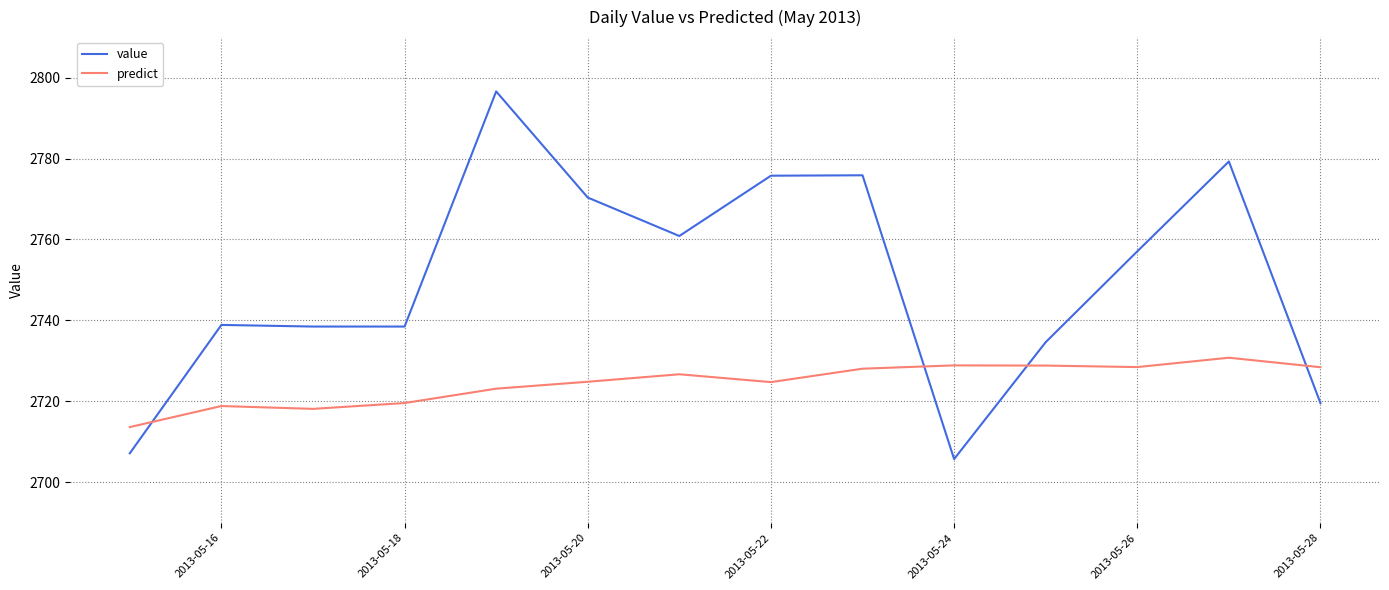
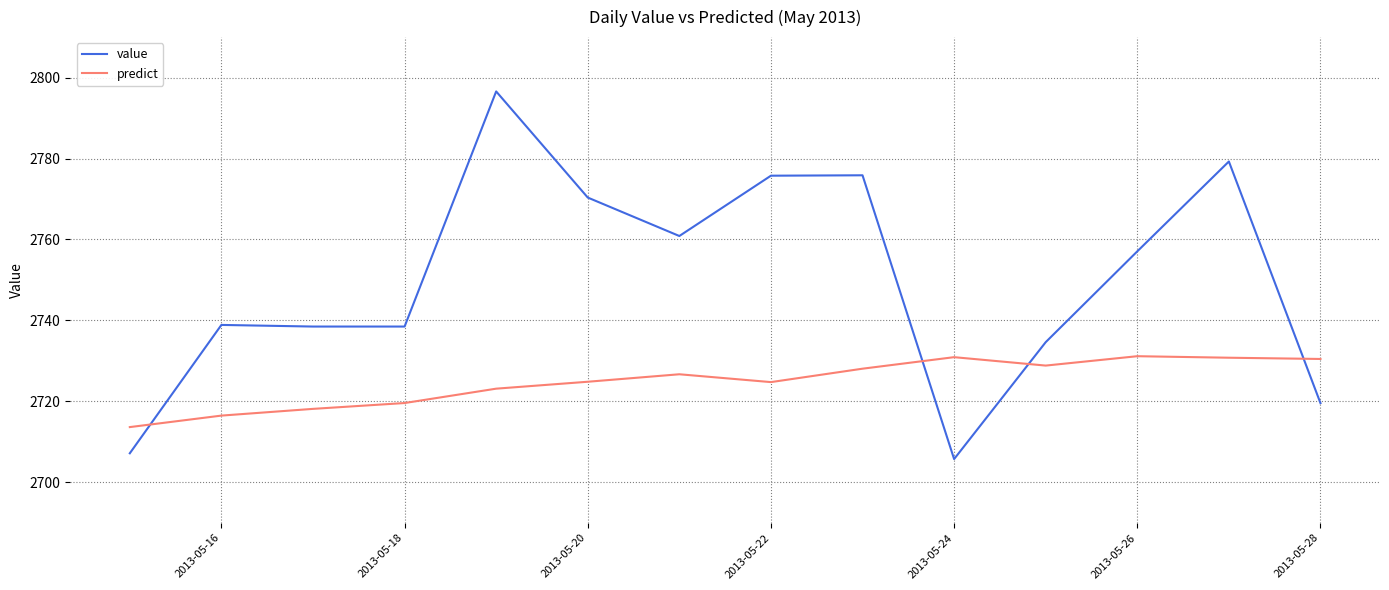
  {
    "value": {
      "2013-05-16": 2739,
      "2013-05-18": 2738,
      "2013-05-20": 2770,
      "2013-05-22": 2776,
      "2013-05-24": 2706,
      "2013-05-26": 2757,
      "2013-05-28": 2720
    },
    "predict": {
-     "2013-05-16": 2719,
+     "2013-05-16": 2716,
      "2013-05-18": 2720,
      "2013-05-20": 2725,
      "2013-05-22": 2725,
-     "2013-05-24": 2729,
-     "2013-05-26": 2728,
-     "2013-05-28": 2728
+     "2013-05-24": 2731,
+     "2013-05-26": 2731,
+     "2013-05-28": 2730
    }
  }
